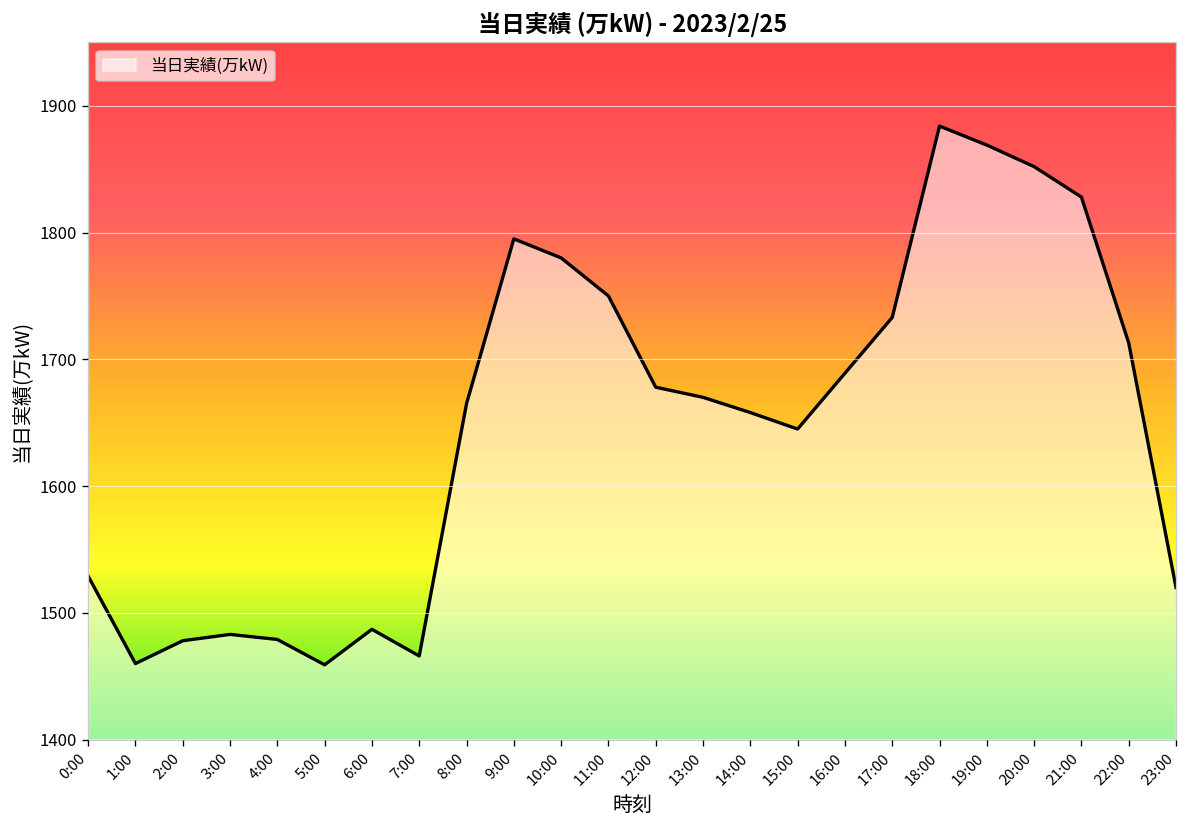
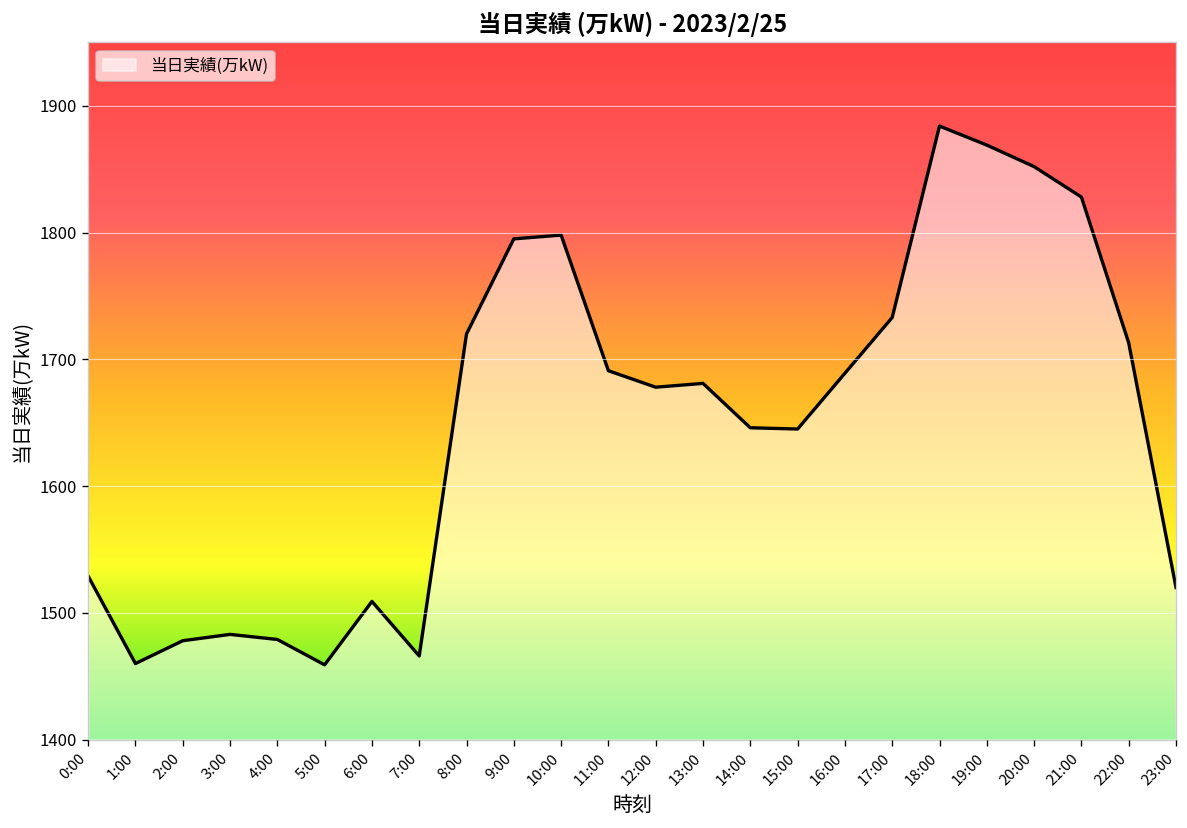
  {
    "0:00": 1529,
    "1:00": 1460,
    "2:00": 1478,
    "3:00": 1483,
    "4:00": 1479,
    "5:00": 1459,
-   "6:00": 1487,
+   "6:00": 1509,
    "7:00": 1466,
-   "8:00": 1665,
+   "8:00": 1720,
    "9:00": 1795,
-   "10:00": 1780,
-   "11:00": 1750,
+   "10:00": 1798,
+   "11:00": 1691,
    "12:00": 1678,
-   "13:00": 1670,
-   "14:00": 1658,
+   "13:00": 1681,
+   "14:00": 1646,
    "15:00": 1645,
    "16:00": 1689,
    "17:00": 1733,
    "18:00": 1884,
    "19:00": 1869,
    "20:00": 1852,
    "21:00": 1828,
    "22:00": 1713,
    "23:00": 1520
  }
